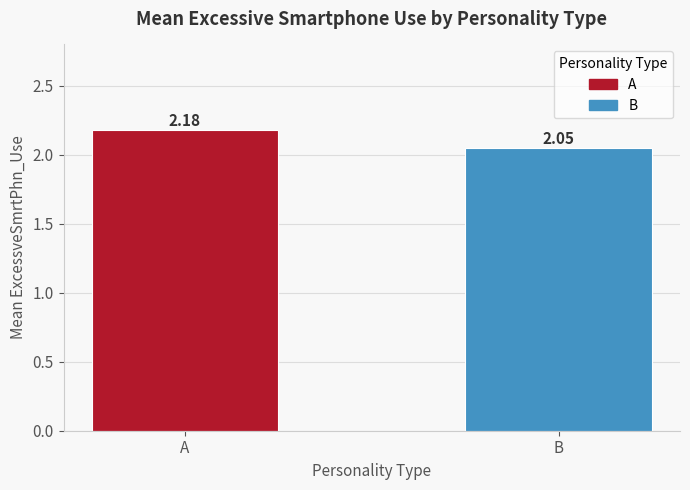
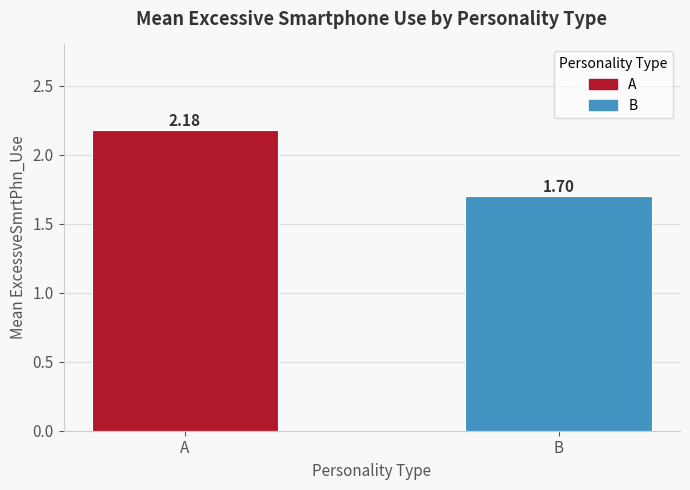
  {
    "A": 2.18,
-   "B": 2.05
+   "B": 1.70
  }
